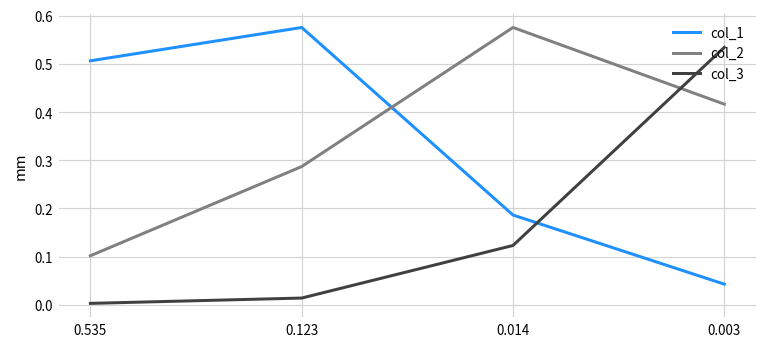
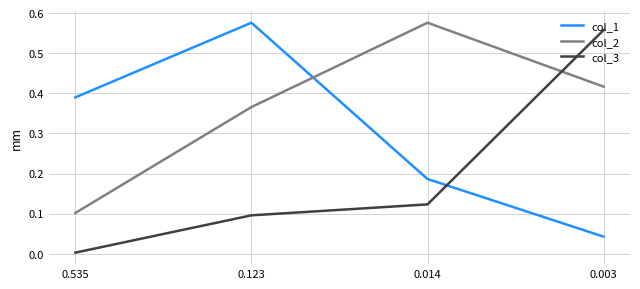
  {
    "col_1": {
-     "0.535": 0.51,
+     "0.535": 0.39,
      "0.123": 0.58,
      "0.014": 0.19,
      "0.003": 0.04
    },
    "col_2": {
      "0.535": 0.10,
-     "0.123": 0.29,
+     "0.123": 0.37,
      "0.014": 0.58,
      "0.003": 0.42
    },
    "col_3": {
      "0.535": 0.00,
-     "0.123": 0.01,
+     "0.123": 0.10,
      "0.014": 0.12,
-     "0.003": 0.53
+     "0.003": 0.56
    }
  }
